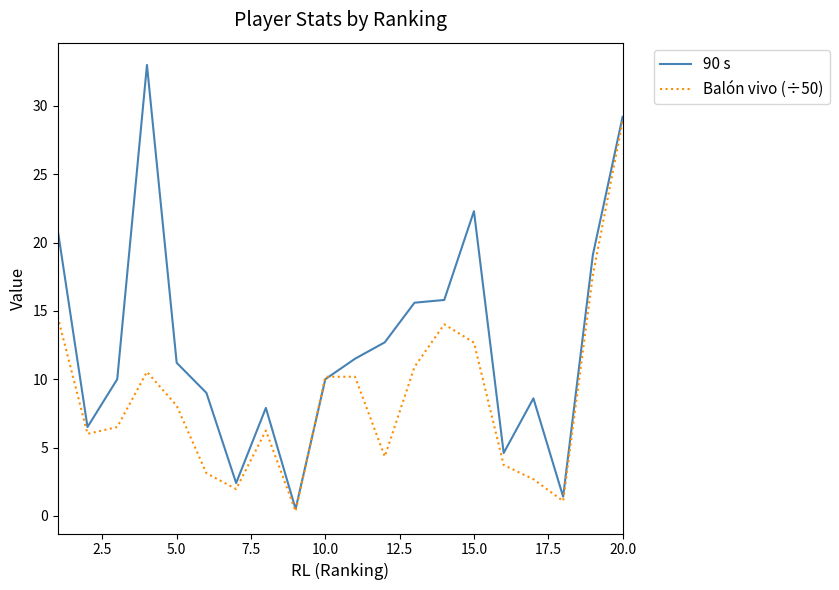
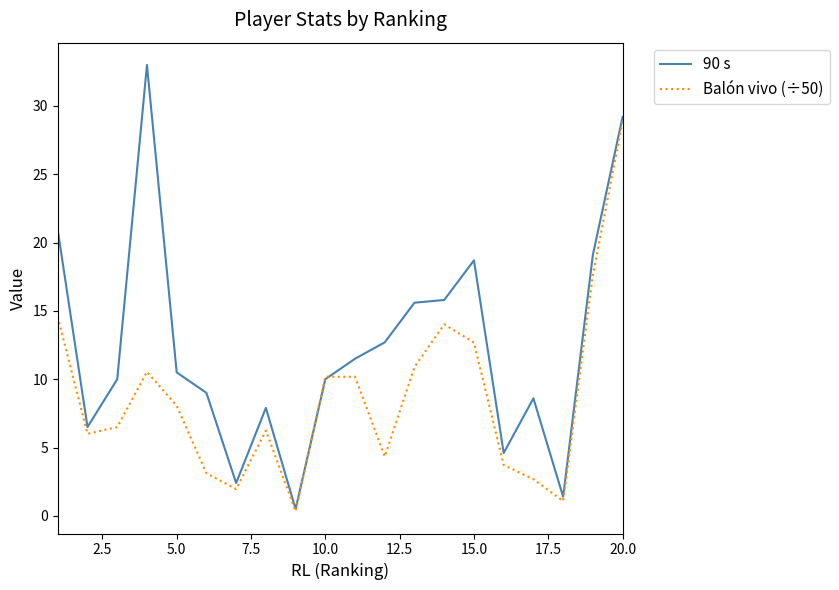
  {
    "90 s": {
-     "5.0": 11.2,
-     "15.0": 22.3,
+     "5.0": 10.5,
+     "15.0": 18.7,
      "20.0": 29.2
    },
    "Balón vivo (÷50)": {
      "5.0": 8.1,
      "15.0": 12.7,
      "20.0": 28.9
    }
  }
